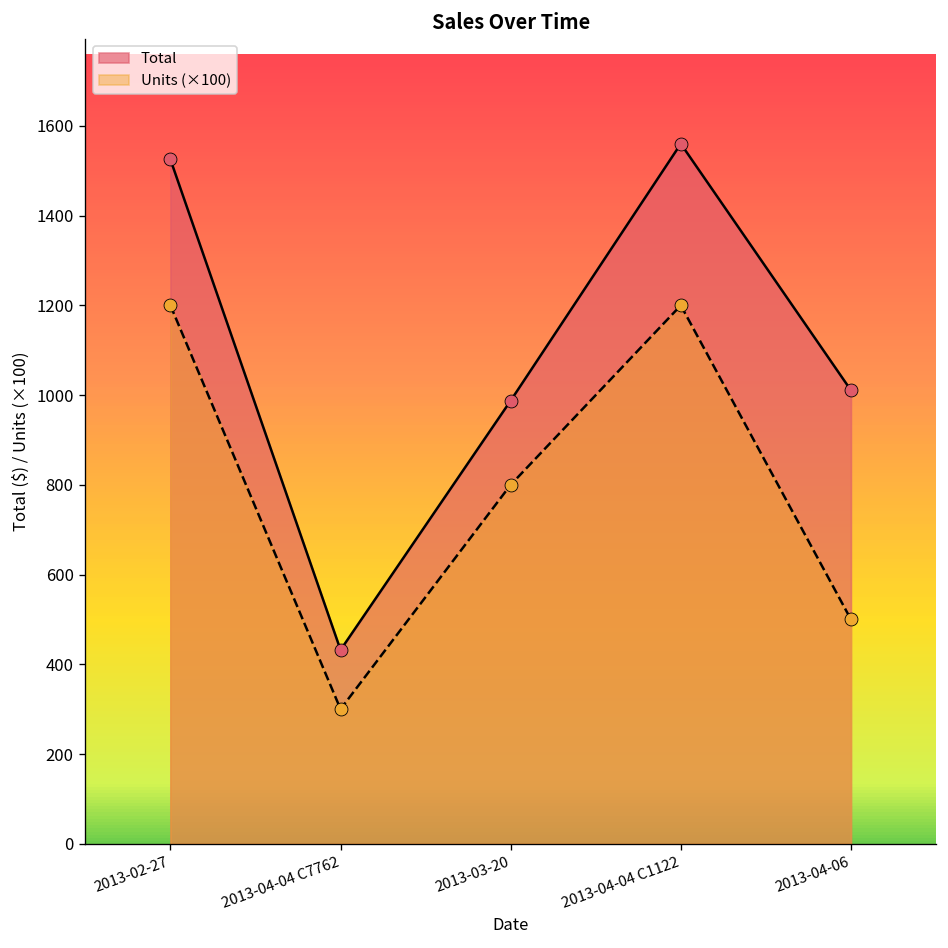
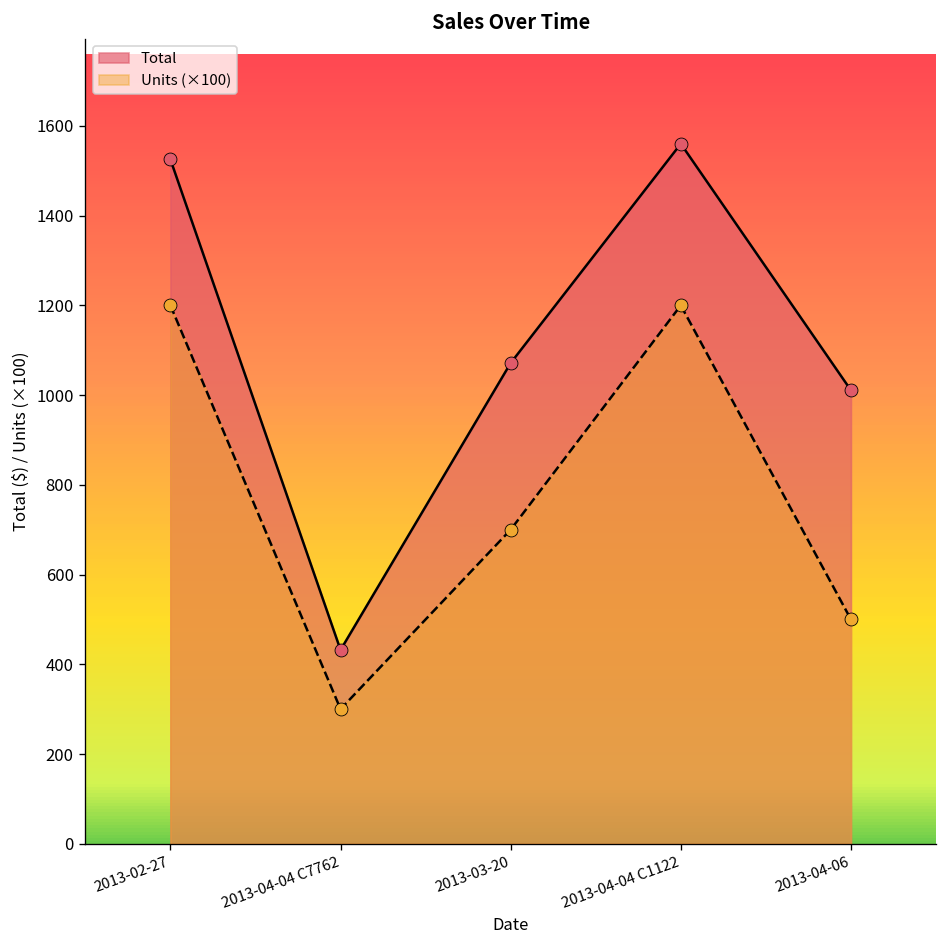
  {
    "Total": {
      "2013-02-27": 1530,
      "2013-04-04 C7762": 430,
-     "2013-03-20": 990,
+     "2013-03-20": 1070,
      "2013-04-04 C1122": 1560,
      "2013-04-06": 1010
    },
    "Units (×100)": {
      "2013-02-27": 1200,
      "2013-04-04 C7762": 300,
-     "2013-03-20": 800,
+     "2013-03-20": 700,
      "2013-04-04 C1122": 1200,
      "2013-04-06": 500
    }
  }
